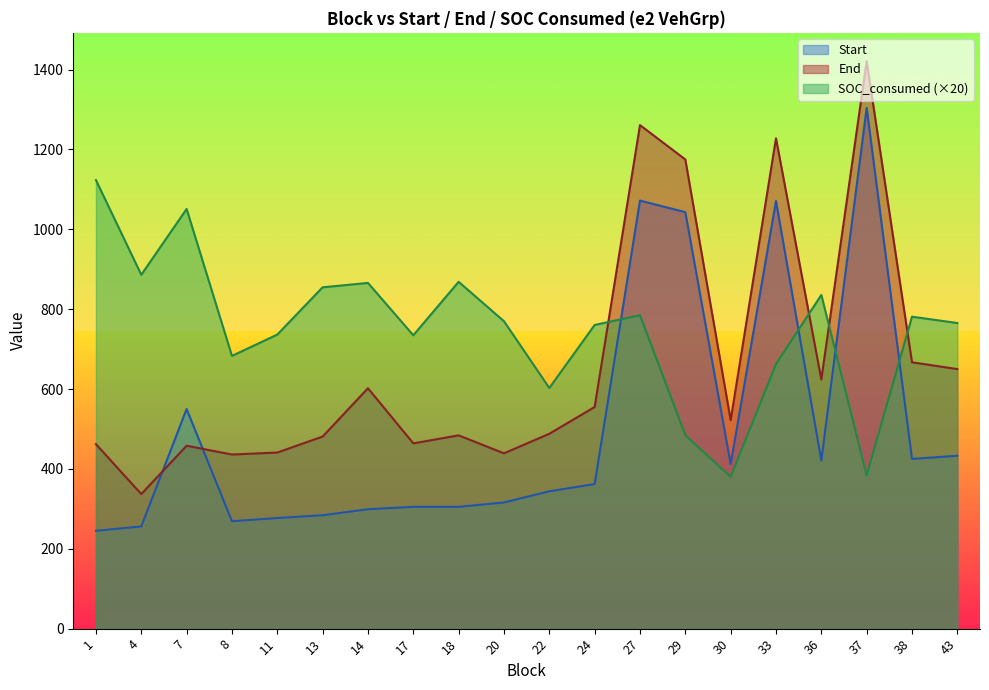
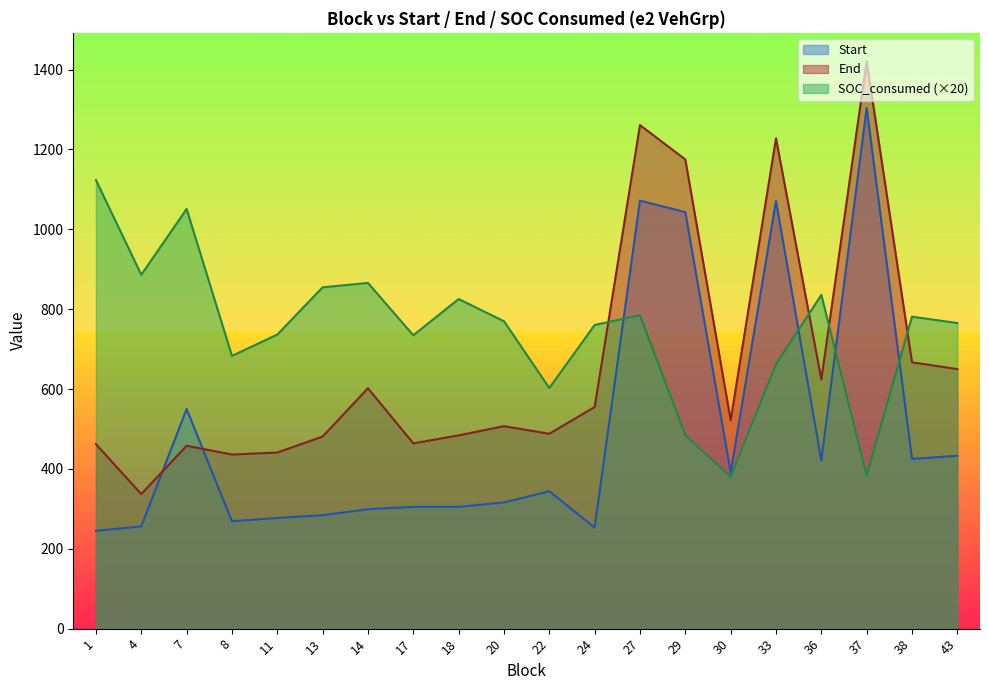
  {
    "Start": {
      "1": 250,
      "4": 260,
      "7": 550,
      "8": 270,
      "11": 280,
      "13": 280,
      "14": 300,
      "17": 310,
      "18": 310,
      "20": 320,
      "22": 340,
-     "24": 360,
+     "24": 250,
      "27": 1070,
      "29": 1040,
-     "30": 410,
+     "30": 390,
      "33": 1070,
      "36": 420,
      "37": 1300,
      "38": 430,
      "43": 430
    },
    "End": {
      "1": 460,
      "4": 340,
      "7": 460,
      "8": 440,
      "11": 440,
      "13": 480,
      "14": 600,
      "17": 460,
      "18": 480,
-     "20": 440,
+     "20": 510,
      "22": 490,
      "24": 560,
      "27": 1260,
      "29": 1180,
      "30": 520,
      "33": 1230,
      "36": 620,
      "38": 670,
      "43": 650
    },
    "SOC_consumed (×20)": {
      "1": 1120,
      "4": 890,
      "7": 1050,
      "8": 680,
      "11": 740,
      "13": 850,
      "14": 870,
      "17": 730,
-     "18": 870,
+     "18": 830,
      "20": 770,
      "22": 600,
      "24": 760,
      "27": 780,
      "29": 480,
      "30": 380,
      "33": 660,
      "36": 840,
      "37": 380,
      "38": 780,
      "43": 770
    }
  }
